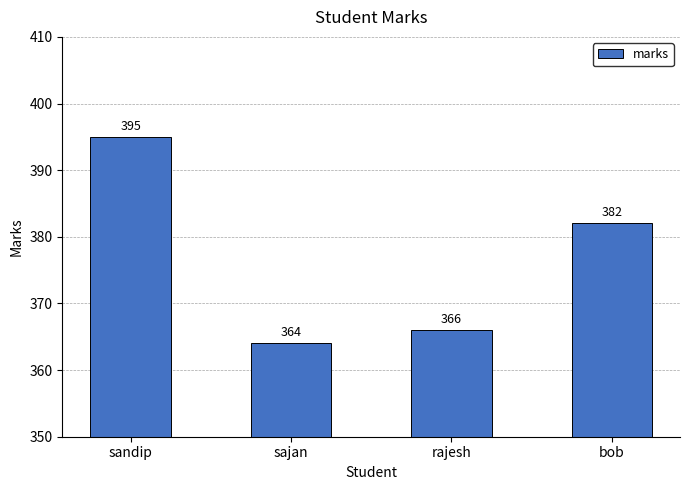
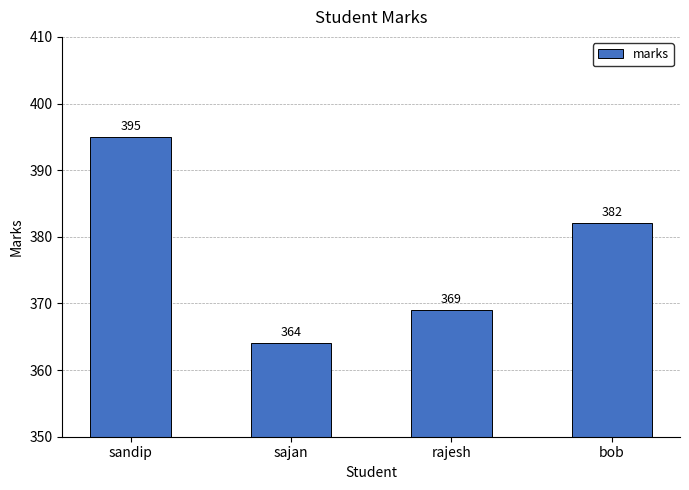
  {
    "sandip": 395,
    "sajan": 364,
-   "rajesh": 366,
+   "rajesh": 369,
    "bob": 382
  }
